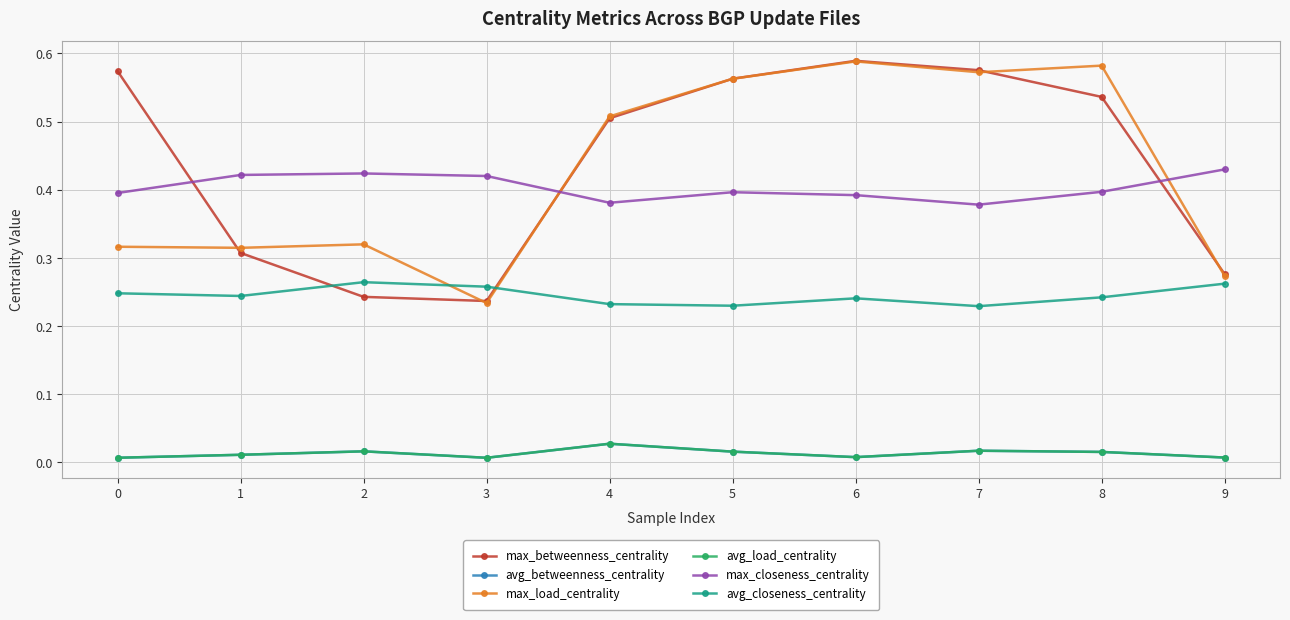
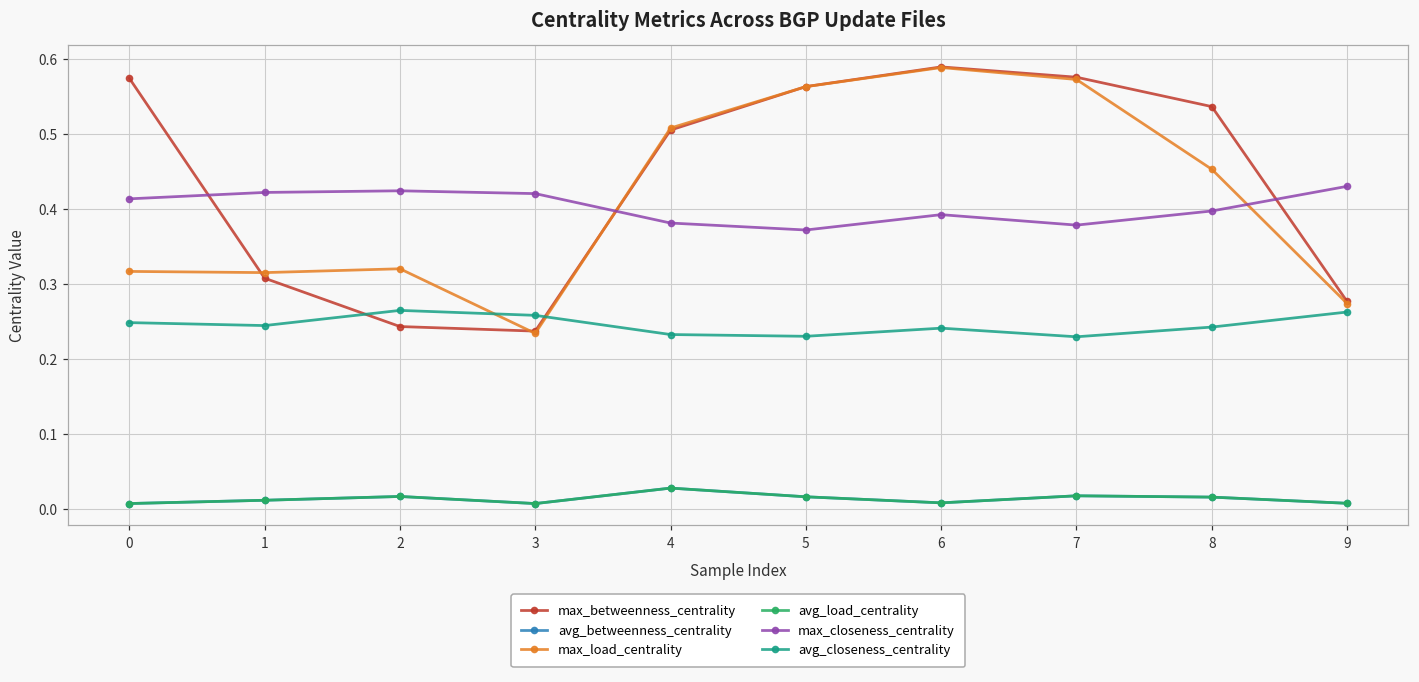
  {
    "max_betweenness_centrality": {
      "0": 0.57,
      "1": 0.31,
      "2": 0.24,
      "8": 0.54
    },
    "max_load_centrality": {
      "0": 0.32,
      "1": 0.31,
      "2": 0.32,
-     "8": 0.58
+     "8": 0.45
    },
    "max_closeness_centrality": {
-     "0": 0.40,
+     "0": 0.41,
      "1": 0.42,
      "2": 0.42,
      "3": 0.42,
      "4": 0.38,
-     "5": 0.40,
+     "5": 0.37,
      "6": 0.39,
      "7": 0.38,
      "8": 0.40,
      "9": 0.43
    }
  }
